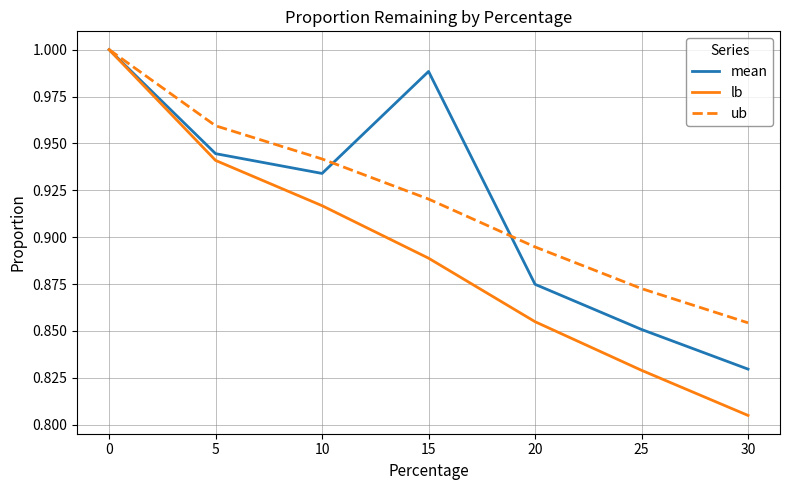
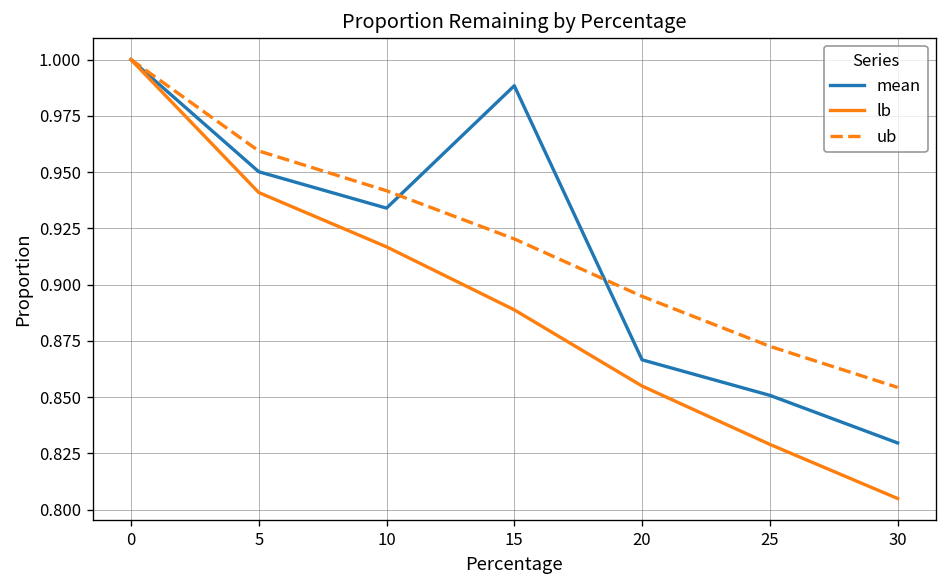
  {
    "mean": {
-     "5": 0.945,
+     "5": 0.950,
      "10": 0.934,
      "15": 0.988,
-     "20": 0.875,
+     "20": 0.867,
      "25": 0.851,
      "30": 0.830
    }
  }
